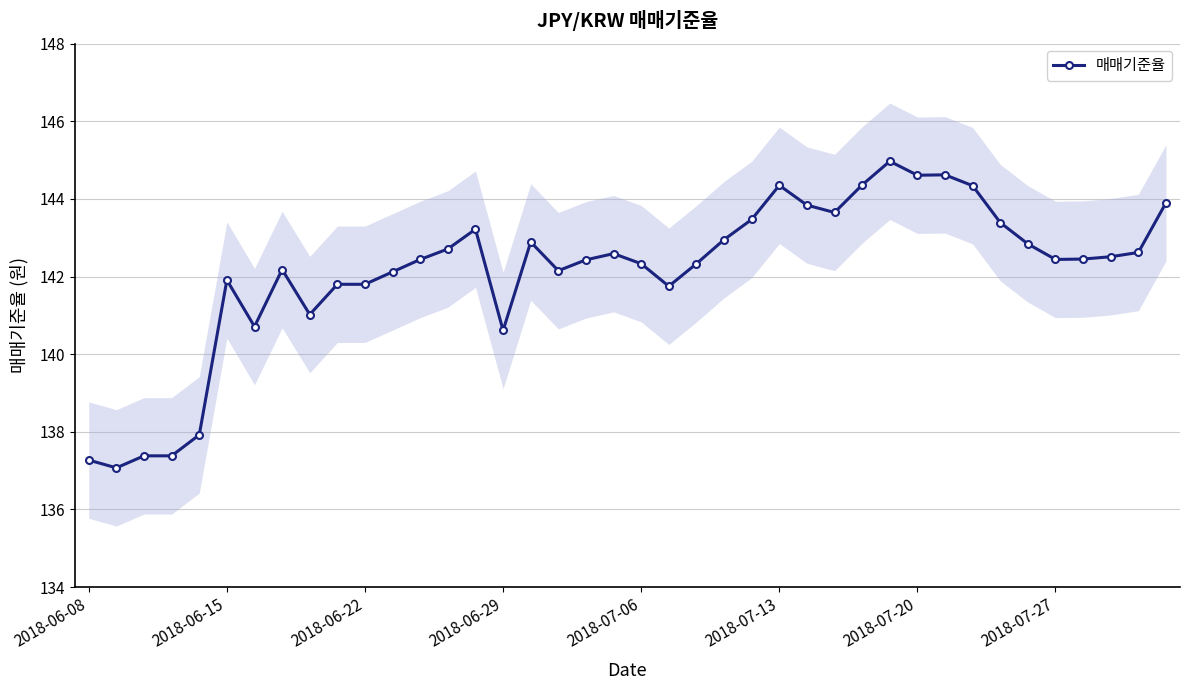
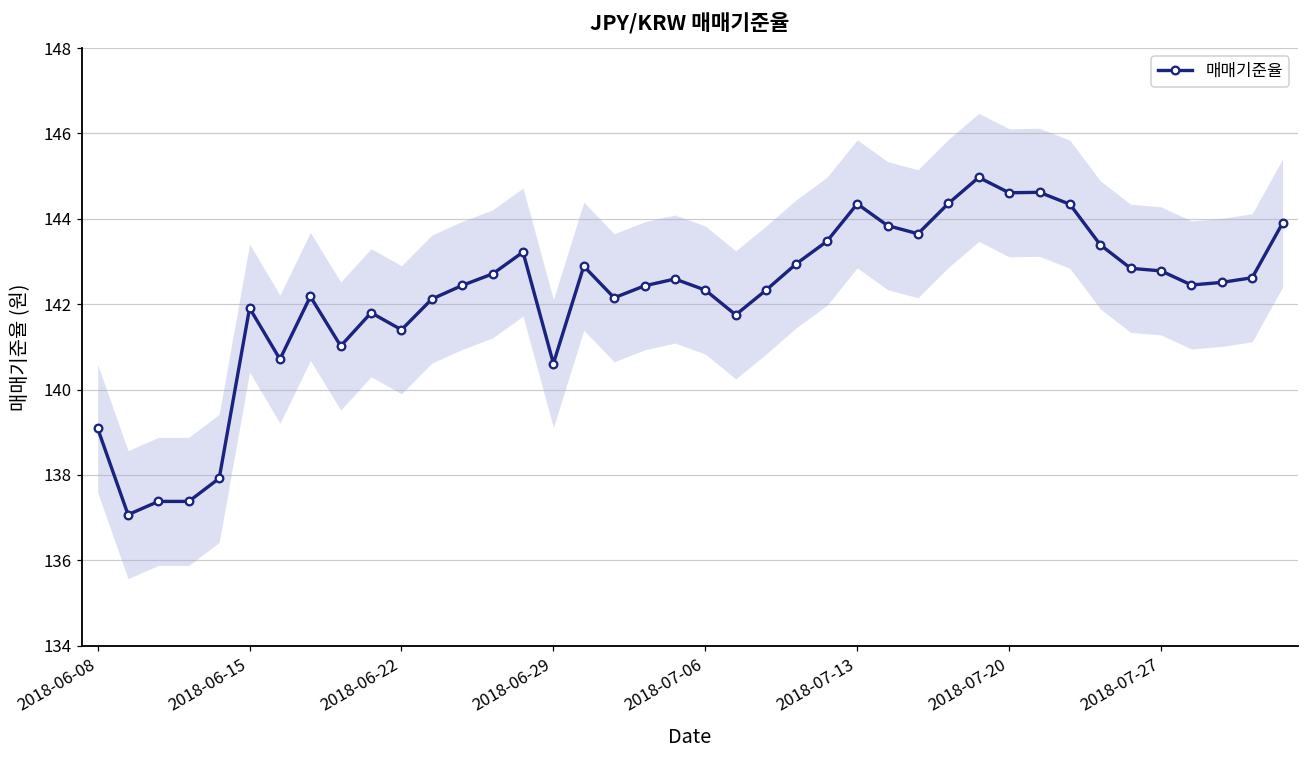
  {
    "매매기준율": {
-     "2018-06-08": 137.3,
+     "2018-06-08": 139.1,
      "2018-06-15": 141.9,
-     "2018-06-22": 141.8,
+     "2018-06-22": 141.4,
      "2018-06-29": 140.6,
      "2018-07-06": 142.3,
      "2018-07-13": 144.4,
      "2018-07-20": 144.6,
-     "2018-07-27": 142.4
+     "2018-07-27": 142.8
    }
  }
